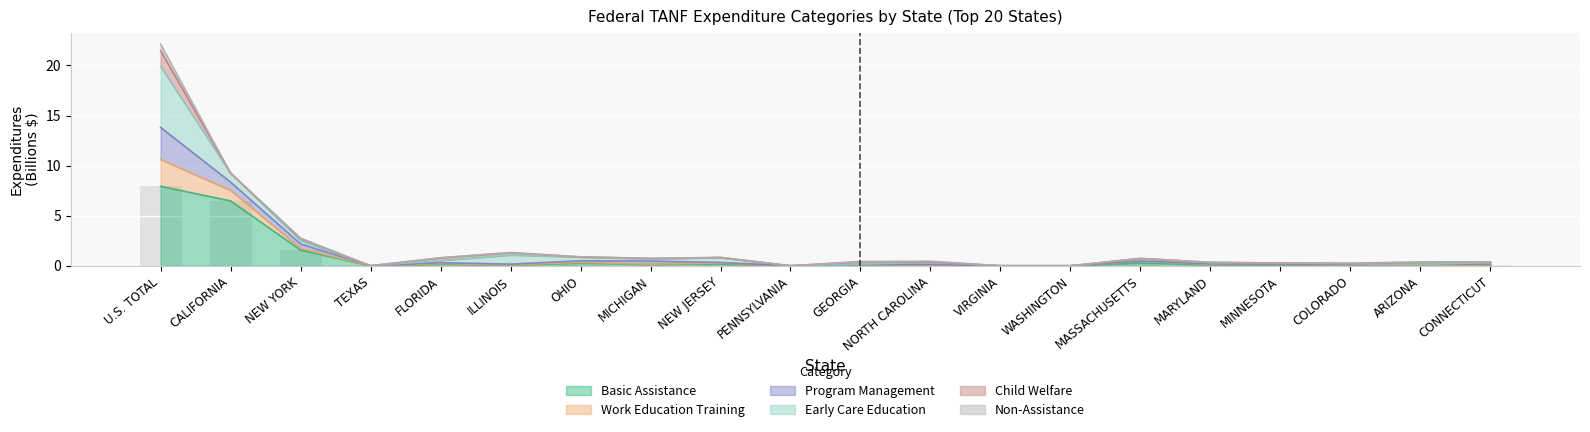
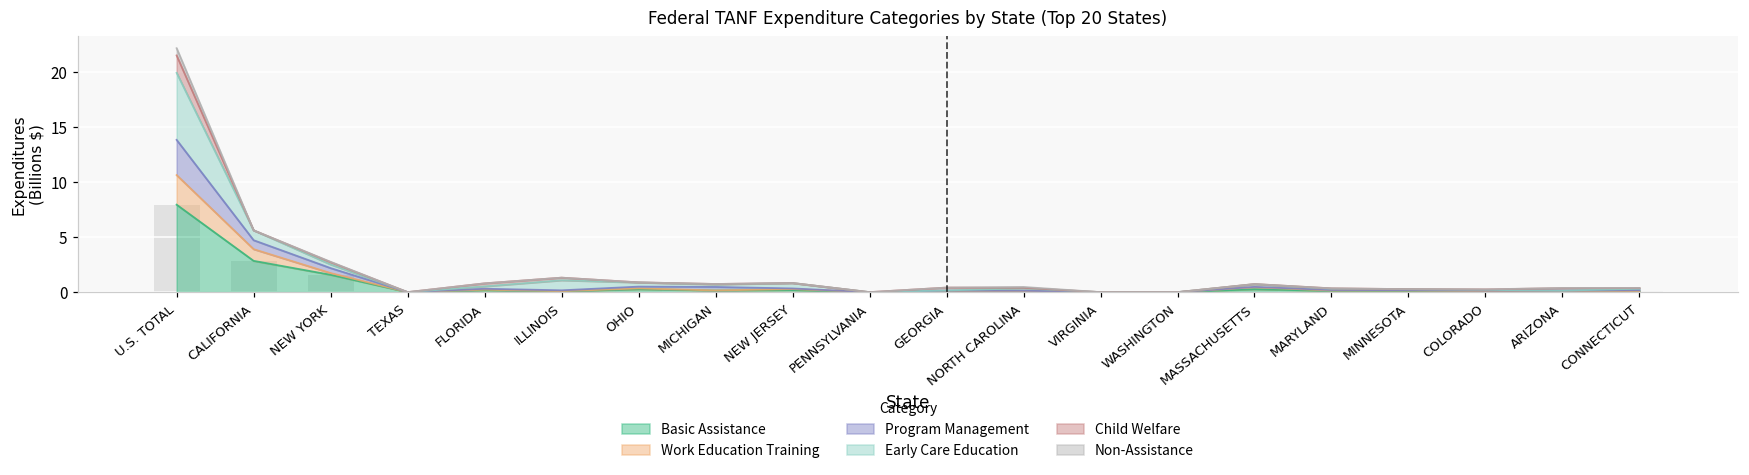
  {
    "Basic Assistance": {
      "U.S. TOTAL": 7.9,
-     "CALIFORNIA": 6.5,
+     "CALIFORNIA": 2.8,
      "NEW YORK": 1.6,
      "TEXAS": 0.0,
      "OHIO": 0.3,
      "PENNSYLVANIA": 0.0,
      "VIRGINIA": 0.0,
      "WASHINGTON": 0.0,
      "MASSACHUSETTS": 0.3
    }
  }
